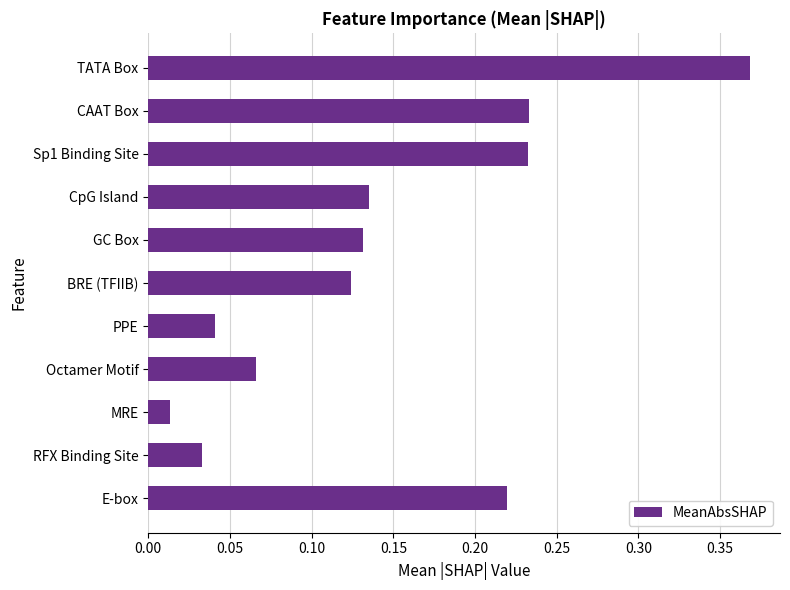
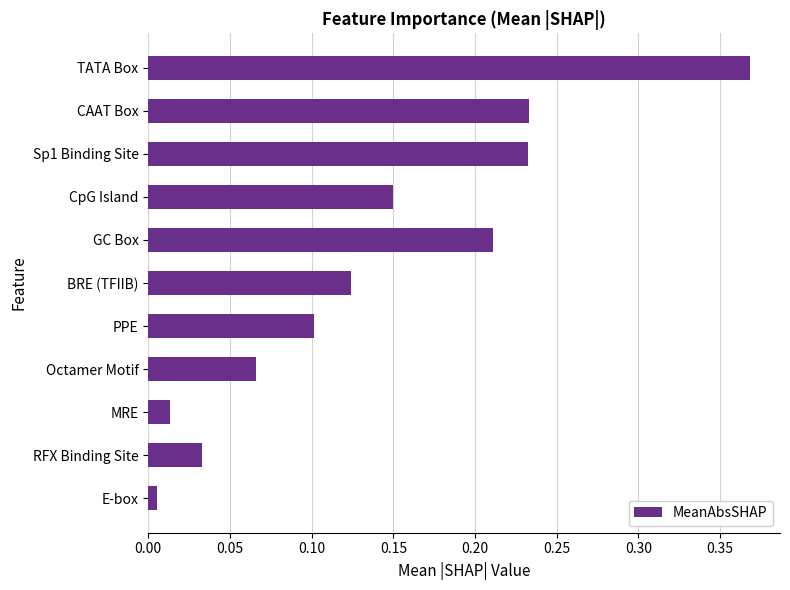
  {
    "TATA Box": 0.368,
    "CAAT Box": 0.233,
    "Sp1 Binding Site": 0.232,
-   "CpG Island": 0.135,
-   "GC Box": 0.131,
+   "CpG Island": 0.150,
+   "GC Box": 0.211,
    "BRE (TFIIB)": 0.124,
-   "PPE": 0.041,
+   "PPE": 0.101,
    "Octamer Motif": 0.066,
    "MRE": 0.013,
    "RFX Binding Site": 0.033,
-   "E-box": 0.219
+   "E-box": 0.005
  }
